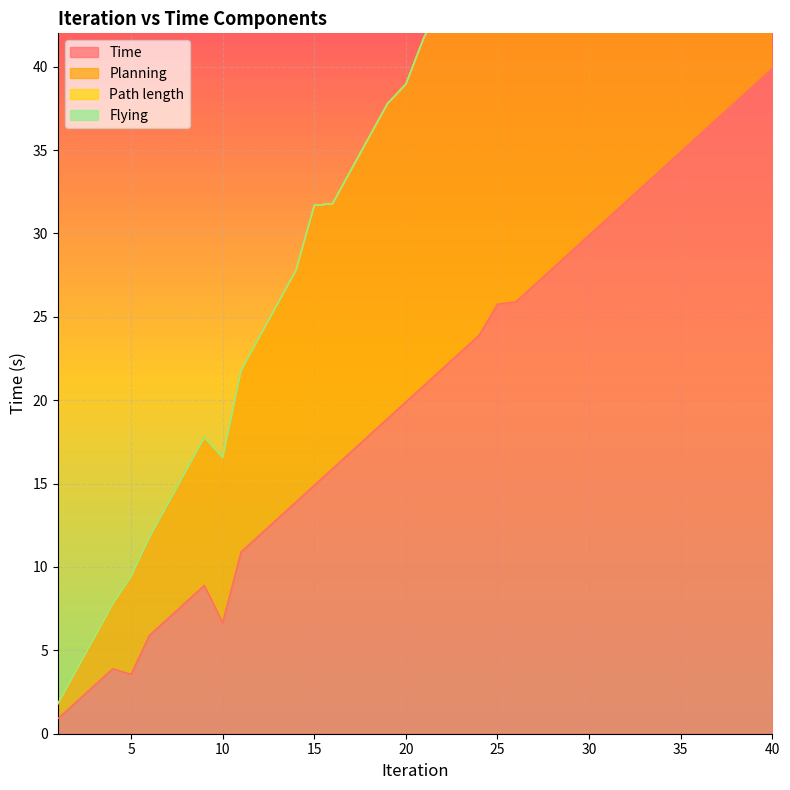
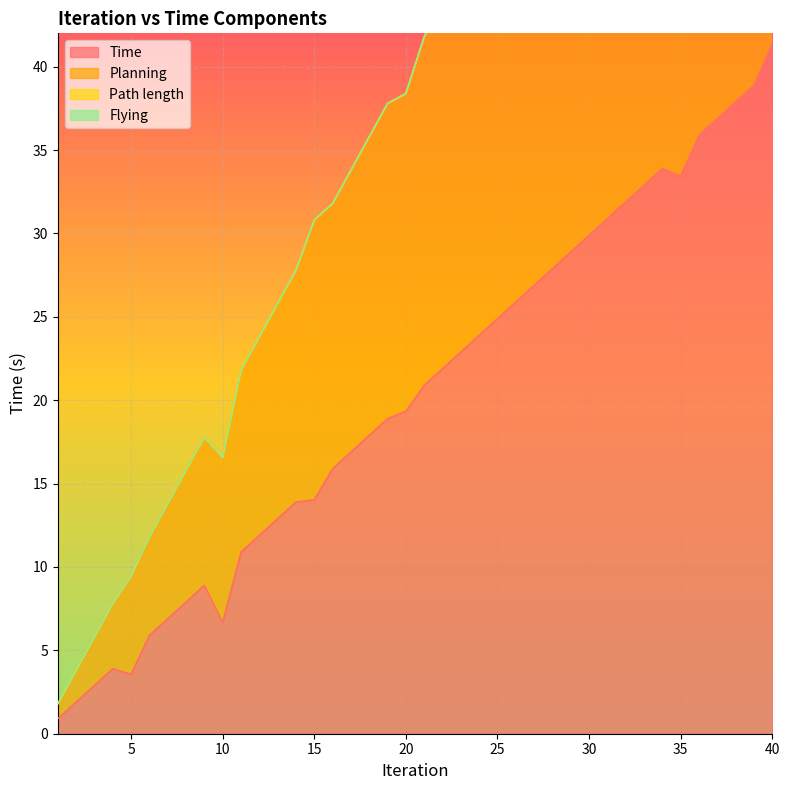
  {
    "Time": {
      "5": 3.6,
      "10": 6.7,
-     "15": 14.9,
-     "20": 19.9,
-     "25": 25.8,
+     "15": 14.0,
+     "20": 19.3,
+     "25": 24.9,
      "30": 29.9,
-     "35": 34.9,
-     "40": 39.9
+     "35": 33.4,
+     "40": 41.4
    }
  }
